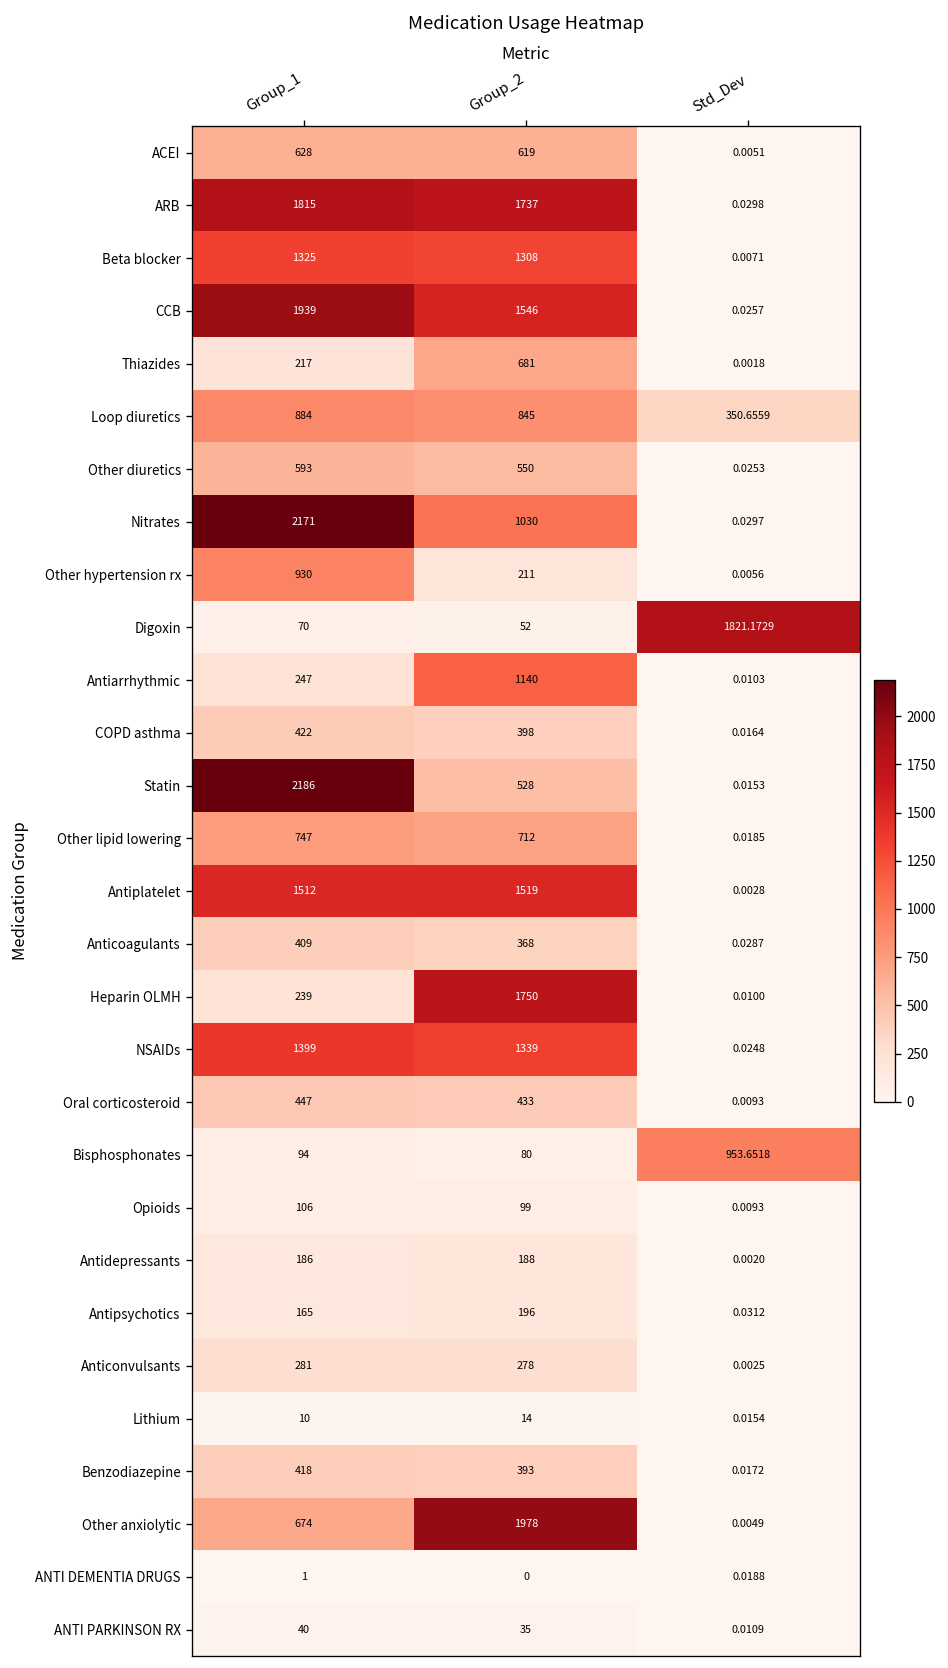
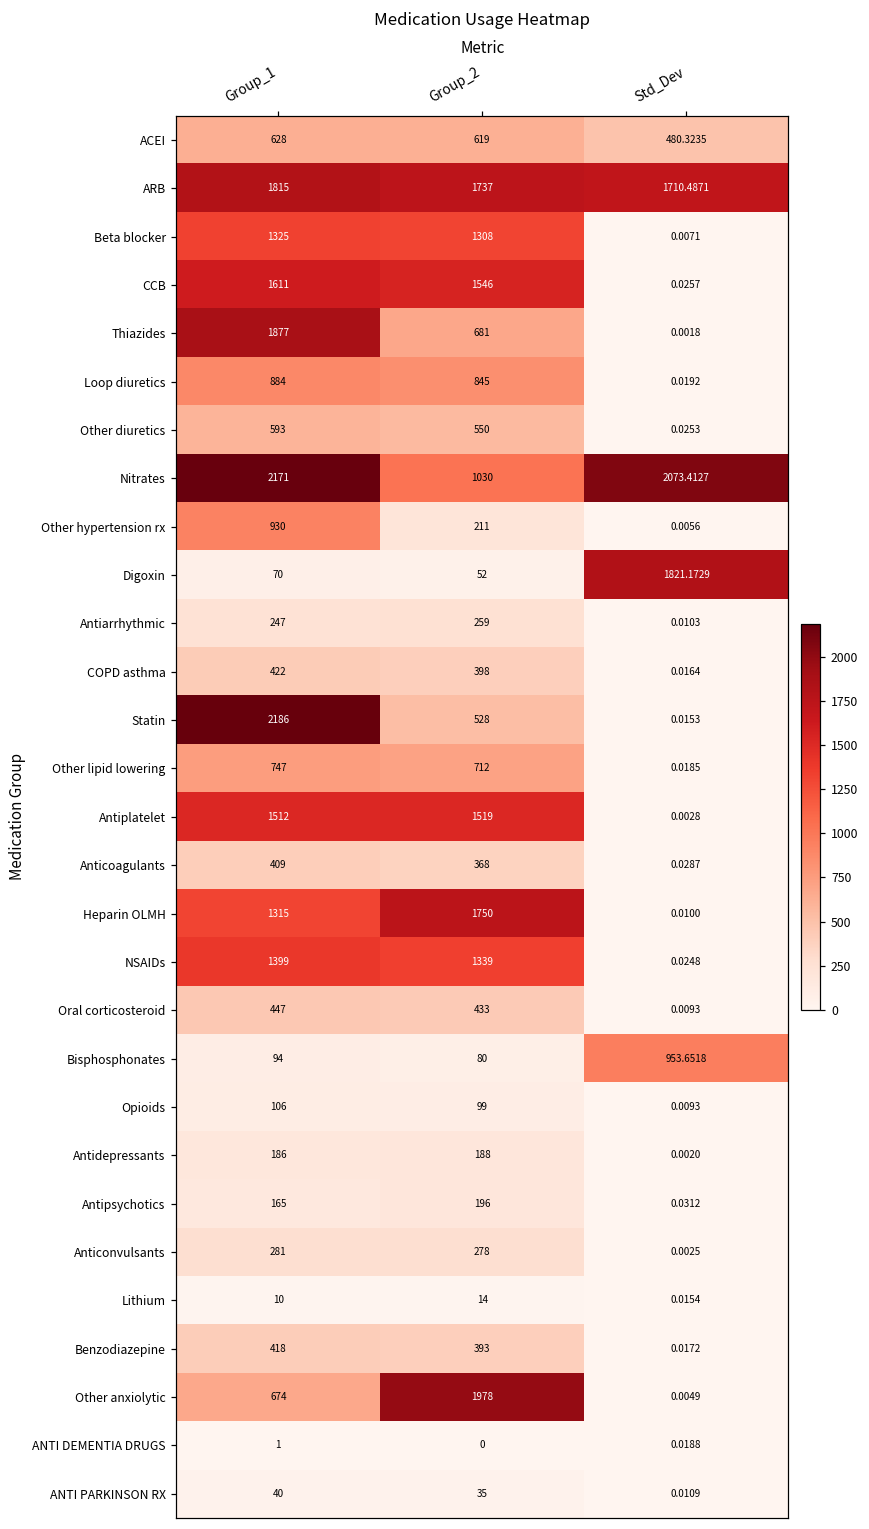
  {
    "ACEI": {
      "Group_1": 628,
      "Group_2": 619,
-     "Std_Dev": 0.0051
+     "Std_Dev": 480.3235
    },
    "ARB": {
      "Group_1": 1815,
      "Group_2": 1737,
-     "Std_Dev": 0.0298
+     "Std_Dev": 1710.4871
    },
    "Beta blocker": {
      "Group_1": 1325,
      "Group_2": 1308,
      "Std_Dev": 0.0071
    },
    "CCB": {
-     "Group_1": 1939,
+     "Group_1": 1611,
      "Group_2": 1546,
      "Std_Dev": 0.0257
    },
    "Thiazides": {
-     "Group_1": 217,
+     "Group_1": 1877,
      "Group_2": 681,
      "Std_Dev": 0.0018
    },
    "Loop diuretics": {
      "Group_1": 884,
      "Group_2": 845,
-     "Std_Dev": 350.6559
+     "Std_Dev": 0.0192
    },
    "Other diuretics": {
      "Group_1": 593,
      "Group_2": 550,
      "Std_Dev": 0.0253
    },
    "Nitrates": {
      "Group_1": 2171,
      "Group_2": 1030,
-     "Std_Dev": 0.0297
+     "Std_Dev": 2073.4127
    },
    "Other hypertension rx": {
      "Group_1": 930,
      "Group_2": 211,
      "Std_Dev": 0.0056
    },
    "Digoxin": {
      "Group_1": 70,
      "Group_2": 52,
      "Std_Dev": 1821.1729
    },
    "Antiarrhythmic": {
      "Group_1": 247,
-     "Group_2": 1140,
+     "Group_2": 259,
      "Std_Dev": 0.0103
    },
    "COPD asthma": {
      "Group_1": 422,
      "Group_2": 398,
      "Std_Dev": 0.0164
    },
    "Statin": {
      "Group_1": 2186,
      "Group_2": 528,
      "Std_Dev": 0.0153
    },
    "Other lipid lowering": {
      "Group_1": 747,
      "Group_2": 712,
      "Std_Dev": 0.0185
    },
    "Antiplatelet": {
      "Group_1": 1512,
      "Group_2": 1519,
      "Std_Dev": 0.0028
    },
    "Anticoagulants": {
      "Group_1": 409,
      "Group_2": 368,
      "Std_Dev": 0.0287
    },
    "Heparin OLMH": {
-     "Group_1": 239,
+     "Group_1": 1315,
      "Group_2": 1750,
      "Std_Dev": 0.0100
    },
    "NSAIDs": {
      "Group_1": 1399,
      "Group_2": 1339,
      "Std_Dev": 0.0248
    },
    "Oral corticosteroid": {
      "Group_1": 447,
      "Group_2": 433,
      "Std_Dev": 0.0093
    },
    "Bisphosphonates": {
      "Group_1": 94,
      "Group_2": 80,
      "Std_Dev": 953.6518
    },
    "Opioids": {
      "Group_1": 106,
      "Group_2": 99,
      "Std_Dev": 0.0093
    },
    "Antidepressants": {
      "Group_1": 186,
      "Group_2": 188,
      "Std_Dev": 0.0020
    },
    "Antipsychotics": {
      "Group_1": 165,
      "Group_2": 196,
      "Std_Dev": 0.0312
    },
    "Anticonvulsants": {
      "Group_1": 281,
      "Group_2": 278,
      "Std_Dev": 0.0025
    },
    "Lithium": {
      "Group_1": 10,
      "Group_2": 14,
      "Std_Dev": 0.0154
    },
    "Benzodiazepine": {
      "Group_1": 418,
      "Group_2": 393,
      "Std_Dev": 0.0172
    },
    "Other anxiolytic": {
      "Group_1": 674,
      "Group_2": 1978,
      "Std_Dev": 0.0049
    },
    "ANTI DEMENTIA DRUGS": {
      "Group_1": 1,
      "Group_2": 0,
      "Std_Dev": 0.0188
    },
    "ANTI PARKINSON RX": {
      "Group_1": 40,
      "Group_2": 35,
      "Std_Dev": 0.0109
    }
  }
